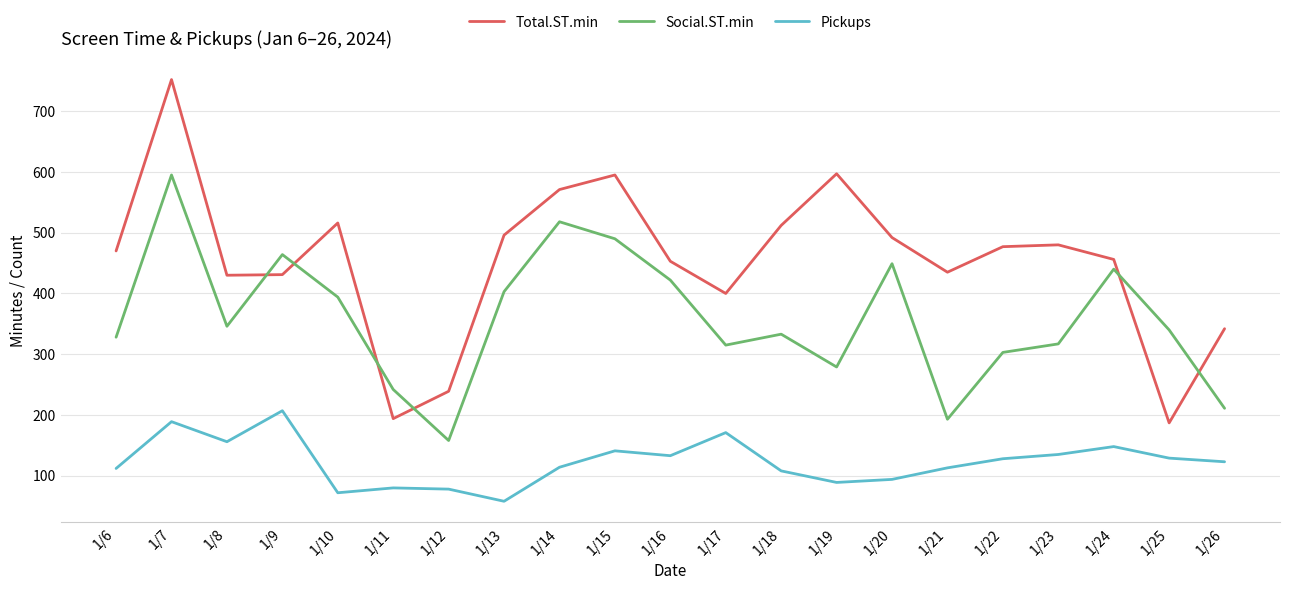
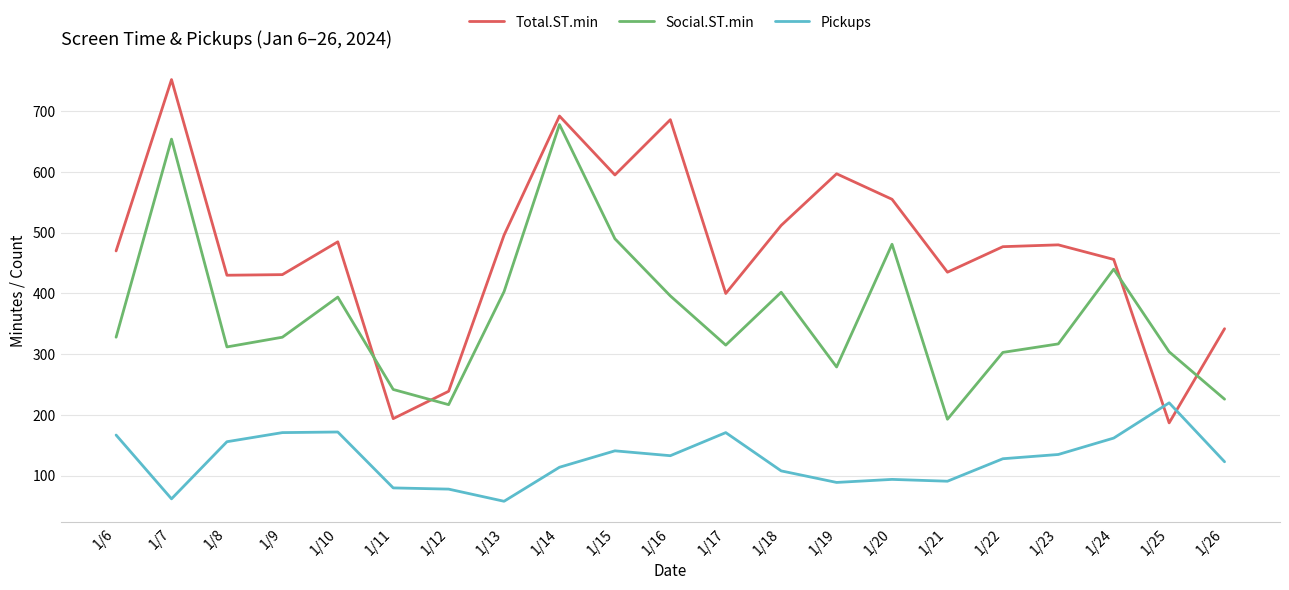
  {
    "Total.ST.min": {
      "1/6": 470,
      "1/7": 750,
      "1/8": 430,
      "1/9": 430,
-     "1/10": 520,
+     "1/10": 490,
      "1/11": 190,
      "1/12": 240,
      "1/13": 500,
-     "1/14": 570,
+     "1/14": 690,
      "1/15": 600,
-     "1/16": 450,
+     "1/16": 690,
      "1/17": 400,
      "1/18": 510,
      "1/19": 600,
-     "1/20": 490,
+     "1/20": 560,
      "1/21": 440,
      "1/22": 480,
      "1/23": 480,
      "1/24": 460,
      "1/25": 190,
      "1/26": 340
    },
    "Social.ST.min": {
      "1/6": 330,
-     "1/7": 600,
-     "1/8": 350,
-     "1/9": 460,
+     "1/7": 650,
+     "1/8": 310,
+     "1/9": 330,
      "1/10": 390,
      "1/11": 240,
-     "1/12": 160,
+     "1/12": 220,
      "1/13": 400,
-     "1/14": 520,
+     "1/14": 680,
      "1/15": 490,
-     "1/16": 420,
+     "1/16": 400,
      "1/17": 320,
-     "1/18": 330,
+     "1/18": 400,
      "1/19": 280,
-     "1/20": 450,
+     "1/20": 480,
      "1/21": 190,
      "1/22": 300,
      "1/23": 320,
      "1/24": 440,
-     "1/25": 340,
-     "1/26": 210
+     "1/25": 300,
+     "1/26": 230
    },
    "Pickups": {
-     "1/6": 110,
-     "1/7": 190,
+     "1/6": 170,
+     "1/7": 60,
      "1/8": 160,
-     "1/9": 210,
-     "1/10": 70,
+     "1/9": 170,
+     "1/10": 170,
      "1/11": 80,
      "1/12": 80,
      "1/13": 60,
      "1/14": 110,
      "1/15": 140,
      "1/16": 130,
      "1/17": 170,
      "1/18": 110,
      "1/19": 90,
      "1/20": 90,
-     "1/21": 110,
+     "1/21": 90,
      "1/22": 130,
      "1/23": 140,
-     "1/24": 150,
-     "1/25": 130,
+     "1/24": 160,
+     "1/25": 220,
      "1/26": 120
    }
  }
